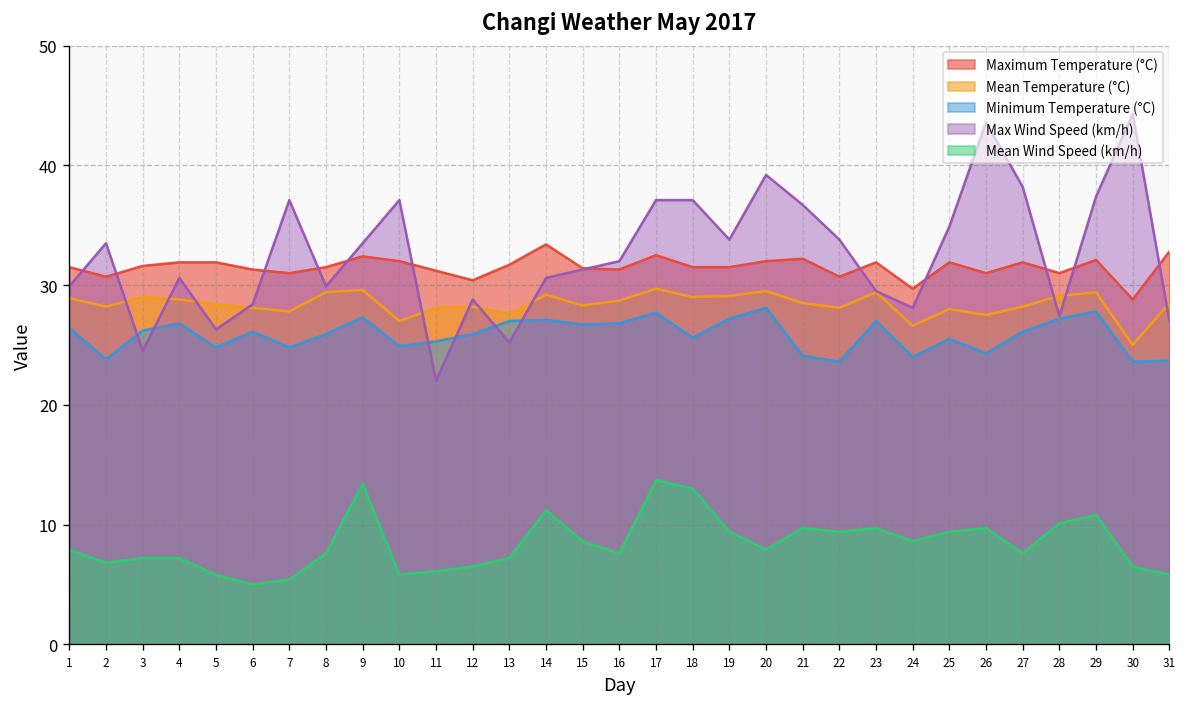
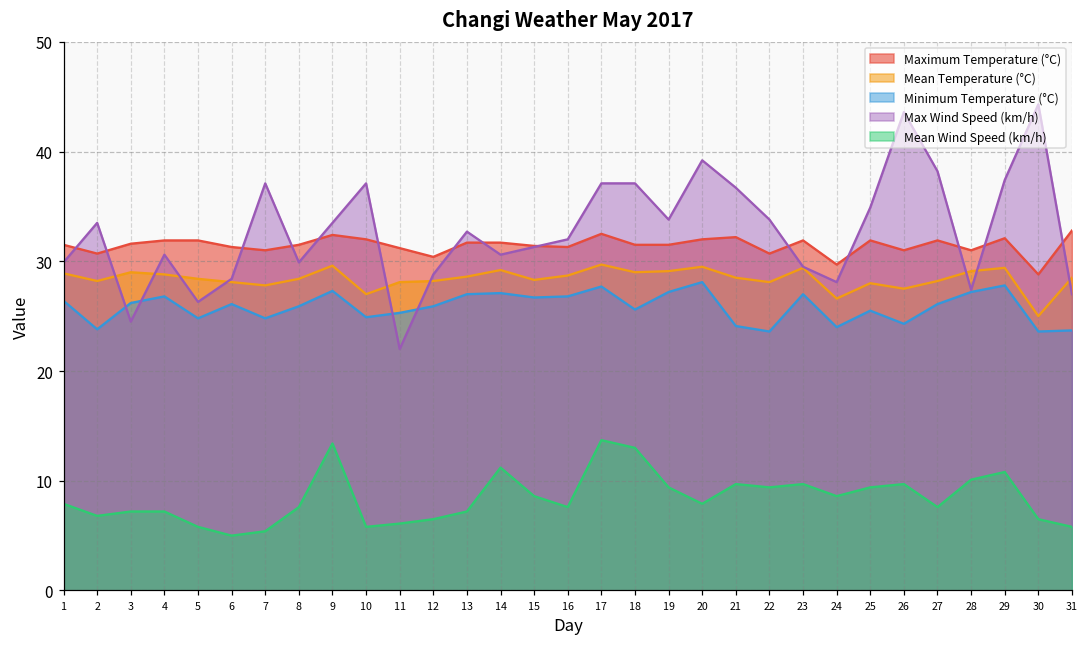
  {
    "Maximum Temperature (°C)": {
      "1": 32,
      "2": 31,
      "3": 32,
      "4": 32,
      "5": 32,
      "6": 31,
      "7": 31,
      "8": 32,
      "9": 32,
      "10": 32,
      "11": 31,
      "12": 30,
      "13": 32,
-     "14": 33,
+     "14": 32,
      "16": 31,
      "17": 33,
      "18": 32,
      "19": 32,
      "20": 32,
      "21": 32,
      "22": 31,
      "23": 32,
      "24": 30,
      "25": 32,
      "26": 31,
      "27": 32,
      "28": 31,
      "29": 32,
      "30": 29,
      "31": 33
    },
    "Mean Temperature (°C)": {
      "1": 29,
      "2": 28,
      "3": 29,
      "4": 29,
      "5": 28,
      "6": 28,
      "7": 28,
-     "8": 29,
+     "8": 28,
      "9": 30,
      "10": 27,
      "11": 28,
      "12": 28,
-     "13": 28,
+     "13": 29,
      "14": 29,
      "15": 28,
      "16": 29,
      "17": 30,
      "18": 29,
      "19": 29,
      "20": 30,
      "21": 29,
      "22": 28,
      "24": 27,
      "25": 28,
      "26": 28,
      "27": 28,
      "28": 29,
      "29": 29,
      "30": 25,
      "31": 29
    },
    "Minimum Temperature (°C)": {
      "1": 26,
      "2": 24,
      "3": 26,
      "4": 27,
      "5": 25,
      "6": 26,
      "7": 25,
      "8": 26,
      "9": 27,
      "10": 25,
      "11": 25,
      "12": 26,
      "13": 27,
      "14": 27,
      "15": 27,
      "16": 27,
      "17": 28,
      "18": 26,
      "19": 27,
      "20": 28,
      "21": 24,
      "22": 24,
      "23": 27,
      "24": 24,
      "25": 26,
      "26": 24,
      "27": 26,
      "29": 28,
      "30": 24,
      "31": 24
    },
    "Max Wind Speed (km/h)": {
      "1": 30,
      "2": 34,
      "3": 25,
      "4": 31,
      "5": 26,
      "6": 28,
      "7": 37,
      "8": 30,
      "9": 34,
      "10": 37,
      "11": 22,
      "12": 29,
-     "13": 25,
+     "13": 33,
      "14": 31,
      "16": 32,
      "17": 37,
      "18": 37,
      "19": 34,
      "20": 39,
      "21": 37,
      "22": 34,
      "24": 28,
      "25": 35,
      "27": 38,
      "29": 37,
      "31": 27
    },
    "Mean Wind Speed (km/h)": {
      "1": 8,
      "2": 7,
      "3": 7,
      "4": 7,
      "5": 6,
      "6": 5,
      "7": 5,
      "8": 8,
      "9": 13,
      "10": 6,
      "11": 6,
      "12": 7,
      "13": 7,
      "14": 11,
      "15": 9,
      "16": 8,
      "17": 14,
      "18": 13,
      "19": 9,
      "20": 8,
      "21": 10,
      "22": 9,
      "23": 10,
      "24": 9,
      "25": 9,
      "26": 10,
      "27": 8,
      "28": 10,
      "29": 11,
      "30": 7,
      "31": 6
    }
  }
